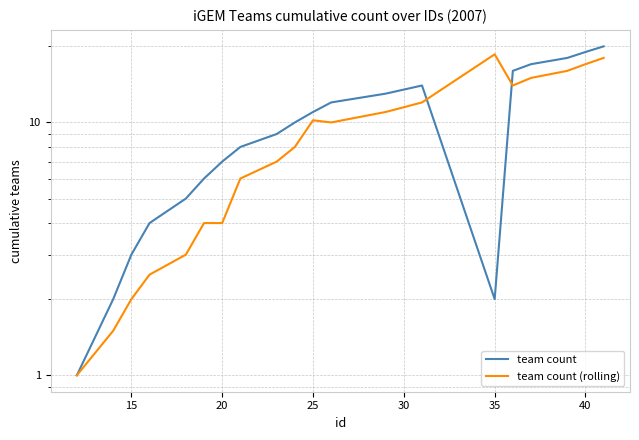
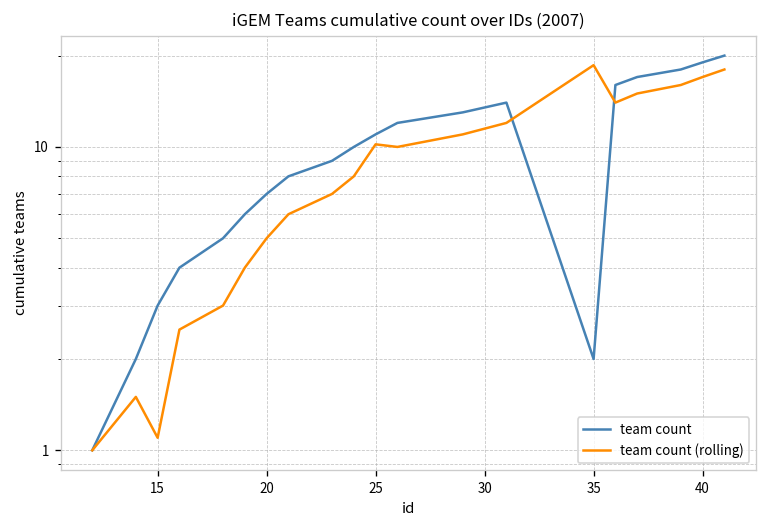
  {
    "team count": {
      "15": 3.0,
      "20": 7.0,
      "25": 11,
      "35": 2.0,
      "40": 19
    },
    "team count (rolling)": {
-     "15": 2.0,
-     "20": 4,
+     "15": 1.1,
+     "20": 5,
      "25": 10.2,
      "35": 19,
      "40": 17
    }
  }
